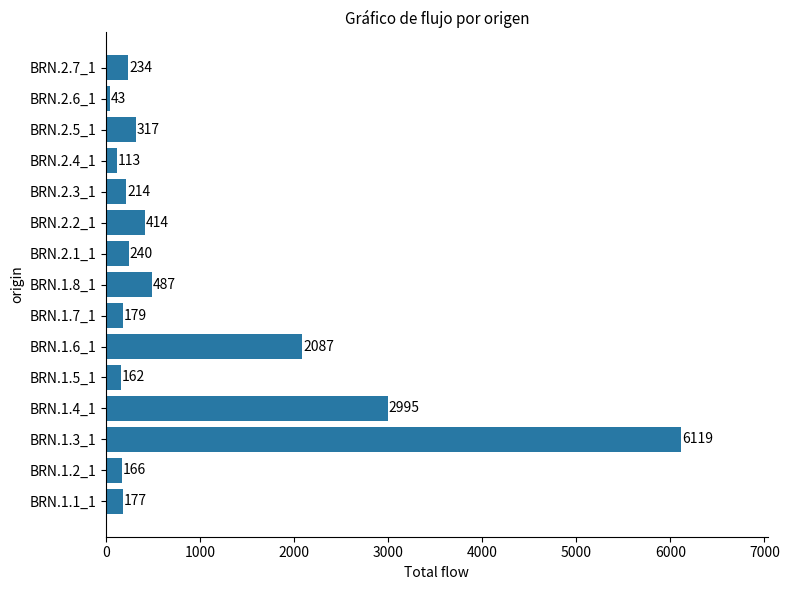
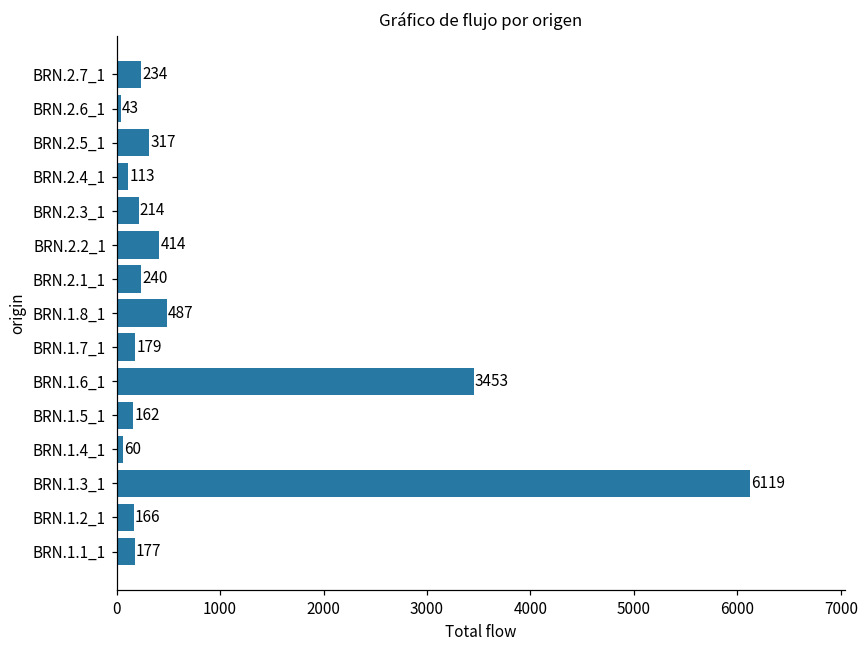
  {
    "BRN.2.6_1": 43,
    "BRN.2.5_1": 317,
    "BRN.2.4_1": 113,
    "BRN.2.3_1": 214,
    "BRN.2.2_1": 414,
    "BRN.2.1_1": 240,
    "BRN.1.8_1": 487,
-   "BRN.1.6_1": 2087,
+   "BRN.1.6_1": 3453,
    "BRN.1.5_1": 162,
-   "BRN.1.4_1": 2995,
+   "BRN.1.4_1": 60,
    "BRN.1.3_1": 6119,
    "BRN.1.2_1": 166,
    "BRN.1.1_1": 177
  }
